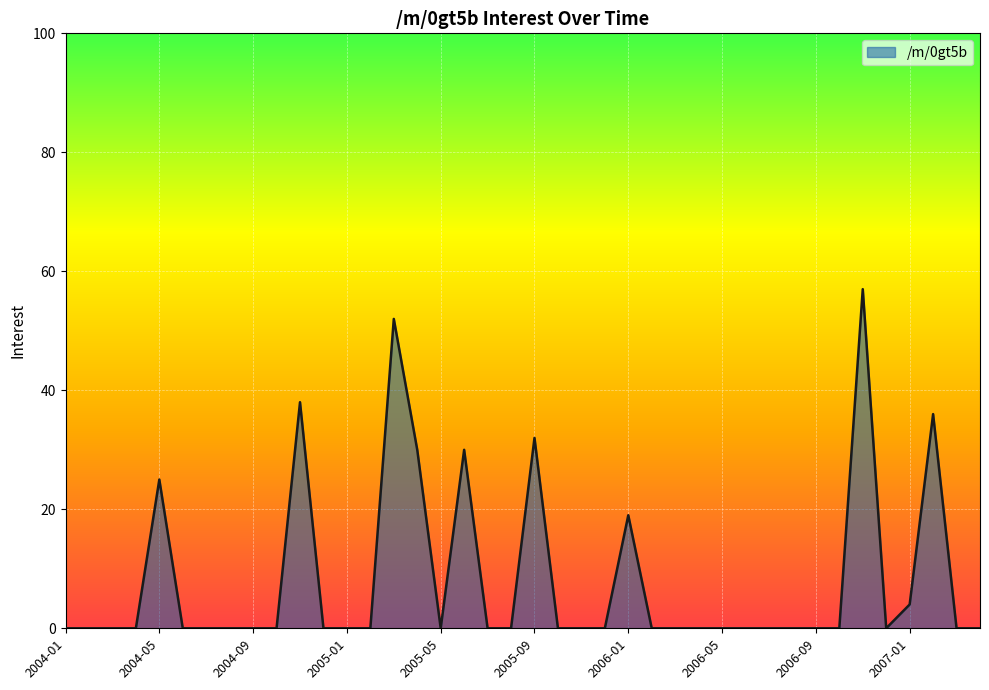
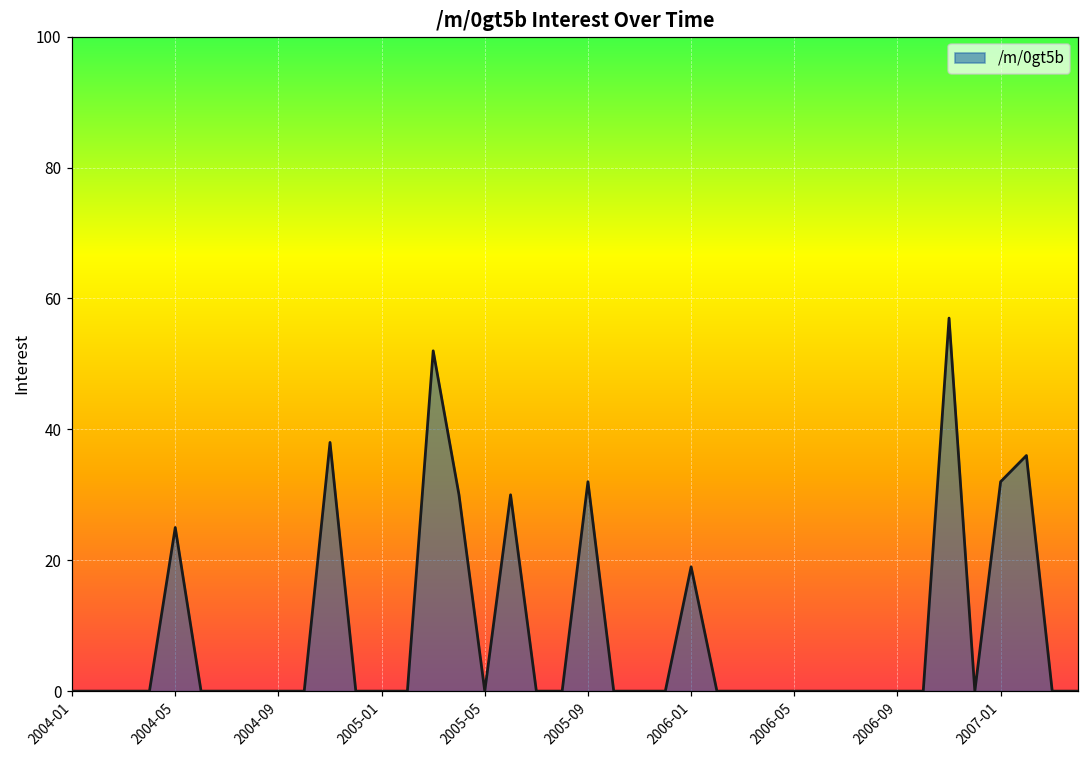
  {
    "2004-01": 0,
    "2004-05": 25,
    "2004-09": 0,
    "2005-01": 0,
    "2005-05": 0,
    "2005-09": 32,
    "2006-01": 19,
    "2006-05": 0,
    "2006-09": 0,
-   "2007-01": 4
+   "2007-01": 32
  }
